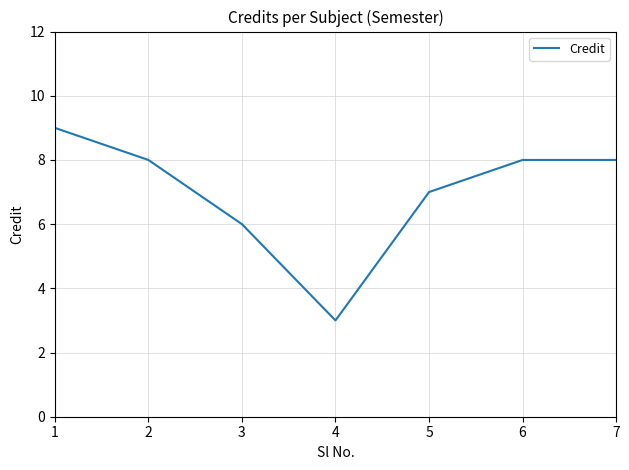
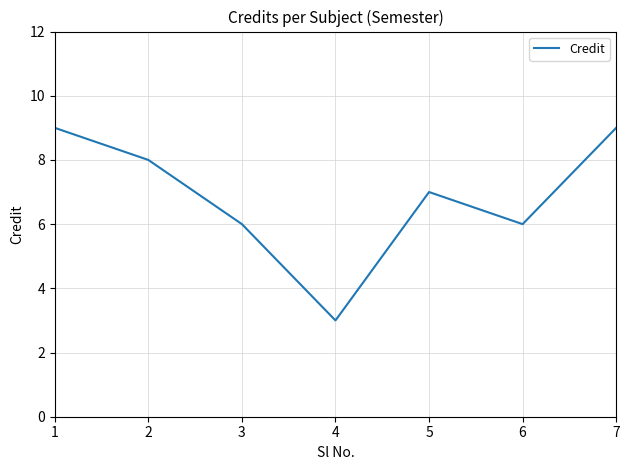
  {
    "1": 9,
    "2": 8,
    "3": 6,
    "4": 3,
    "5": 7,
-   "6": 8,
-   "7": 8
+   "6": 6,
+   "7": 9
  }
